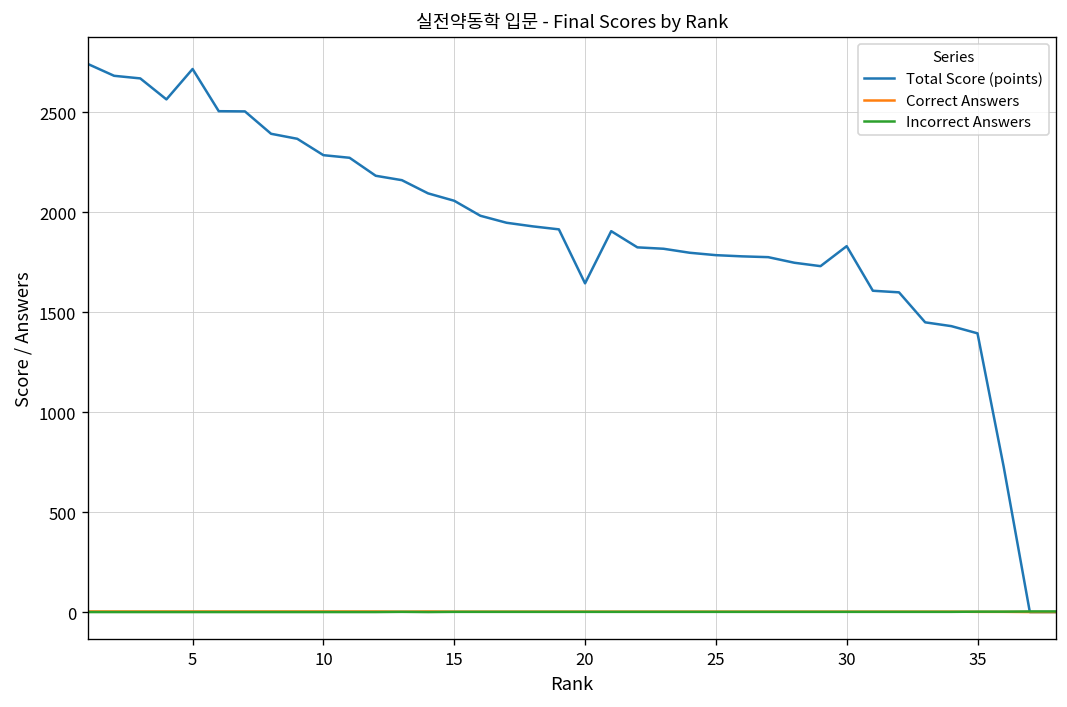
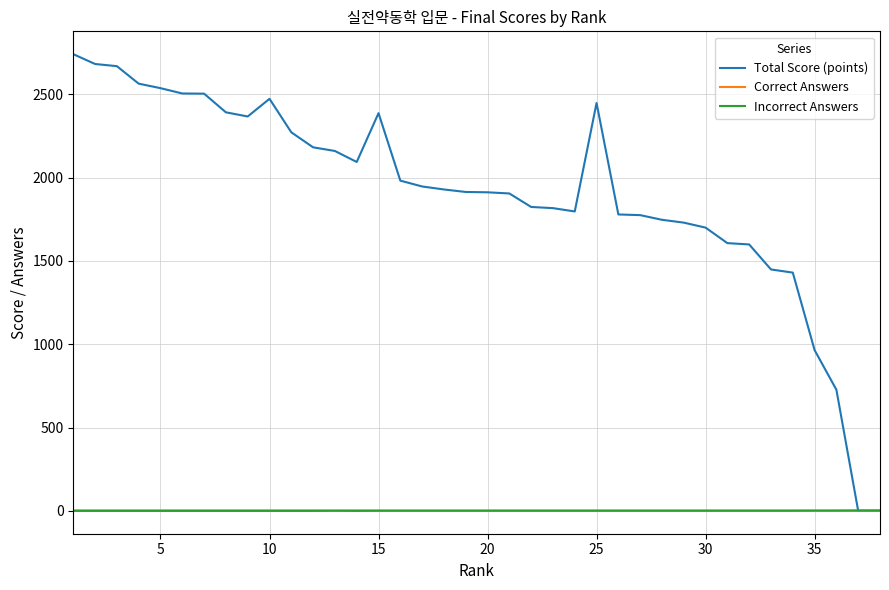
  {
    "Total Score (points)": {
-     "5": 2720,
-     "10": 2290,
-     "15": 2060,
-     "20": 1640,
-     "25": 1790,
-     "30": 1830,
-     "35": 1390
+     "5": 2540,
+     "10": 2470,
+     "15": 2390,
+     "20": 1910,
+     "25": 2450,
+     "30": 1700,
+     "35": 970
    }
  }
